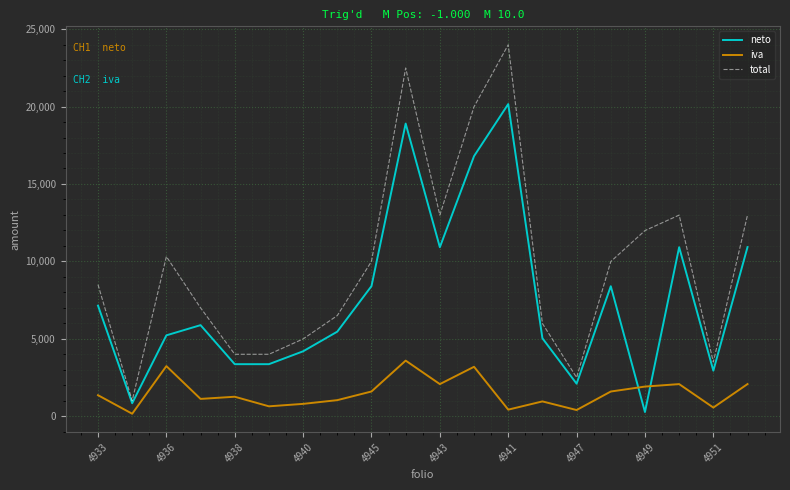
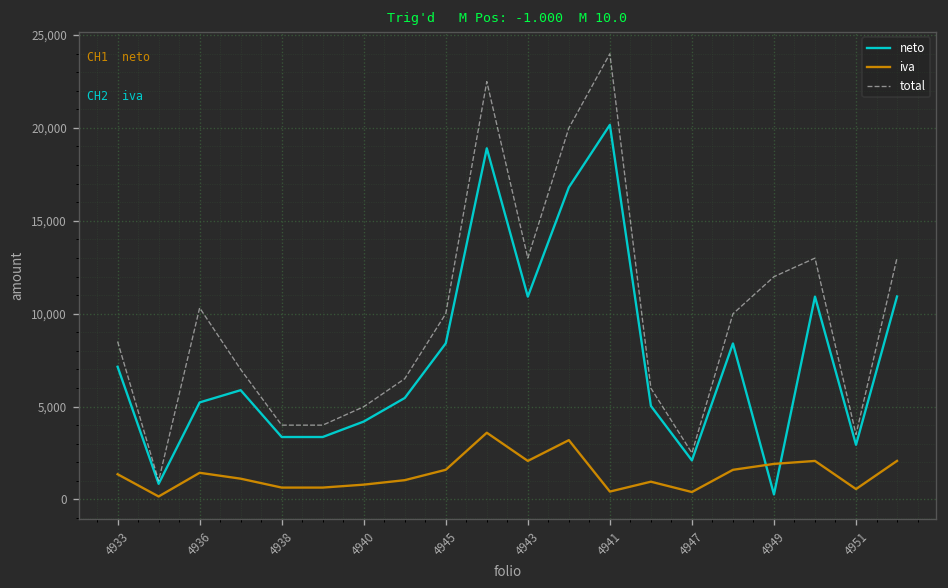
  {
    "neto": {
      "4933": "7,100",
      "4936": "5,200",
      "4938": "3,400",
      "4940": "4,200",
      "4945": "8,400",
      "4943": "10,900",
      "4941": "20,200",
      "4947": "2,100",
      "4949": "300",
      "4951": "2,900"
    },
    "iva": {
      "4933": "1,400",
-     "4936": "3,200",
-     "4938": "1,300",
+     "4936": "1,400",
+     "4938": "600",
      "4940": "800",
      "4945": "1,600",
      "4943": "2,100",
      "4941": "400",
      "4947": "400",
      "4949": "1,900",
      "4951": "600"
    },
    "total": {
      "4933": "8,500",
      "4936": "10,300",
      "4938": "4,000",
      "4940": "5,000",
      "4945": "10,000",
      "4943": "13,000",
      "4941": "24,000",
      "4947": "2,500",
      "4949": "12,000",
      "4951": "3,500"
    }
  }
